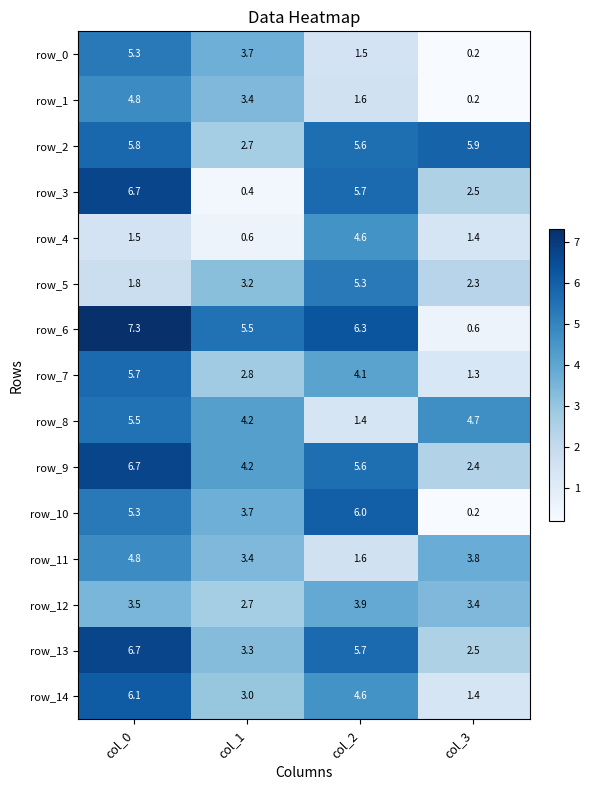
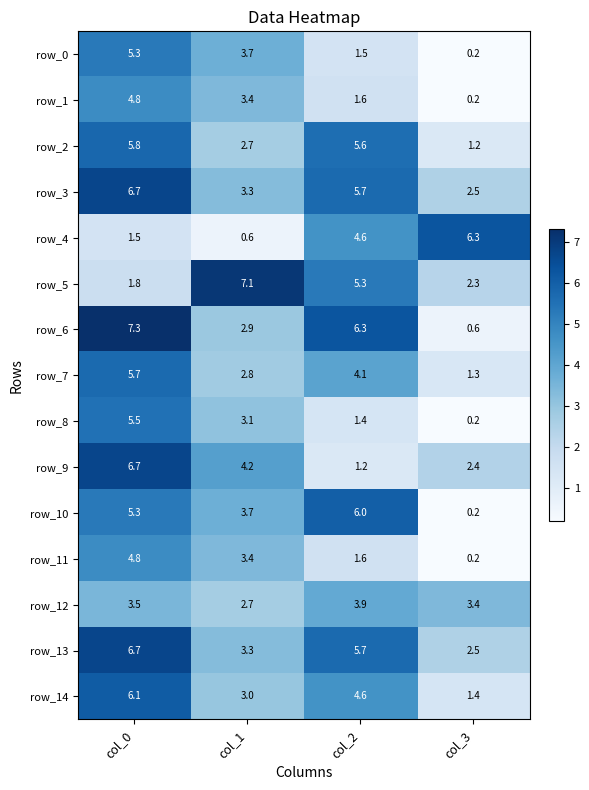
  {
    "row_0": {
      "col_0": 5.3,
      "col_1": 3.7,
      "col_2": 1.5,
      "col_3": 0.2
    },
    "row_1": {
      "col_0": 4.8,
      "col_1": 3.4,
      "col_2": 1.6,
      "col_3": 0.2
    },
    "row_2": {
      "col_0": 5.8,
      "col_1": 2.7,
      "col_2": 5.6,
-     "col_3": 5.9
+     "col_3": 1.2
    },
    "row_3": {
      "col_0": 6.7,
-     "col_1": 0.4,
+     "col_1": 3.3,
      "col_2": 5.7,
      "col_3": 2.5
    },
    "row_4": {
      "col_0": 1.5,
      "col_1": 0.6,
      "col_2": 4.6,
-     "col_3": 1.4
+     "col_3": 6.3
    },
    "row_5": {
      "col_0": 1.8,
-     "col_1": 3.2,
+     "col_1": 7.1,
      "col_2": 5.3,
      "col_3": 2.3
    },
    "row_6": {
      "col_0": 7.3,
-     "col_1": 5.5,
+     "col_1": 2.9,
      "col_2": 6.3,
      "col_3": 0.6
    },
    "row_7": {
      "col_0": 5.7,
      "col_1": 2.8,
      "col_2": 4.1,
      "col_3": 1.3
    },
    "row_8": {
      "col_0": 5.5,
-     "col_1": 4.2,
+     "col_1": 3.1,
      "col_2": 1.4,
-     "col_3": 4.7
+     "col_3": 0.2
    },
    "row_9": {
      "col_0": 6.7,
      "col_1": 4.2,
-     "col_2": 5.6,
+     "col_2": 1.2,
      "col_3": 2.4
    },
    "row_10": {
      "col_0": 5.3,
      "col_1": 3.7,
      "col_2": 6.0,
      "col_3": 0.2
    },
    "row_11": {
      "col_0": 4.8,
      "col_1": 3.4,
      "col_2": 1.6,
-     "col_3": 3.8
+     "col_3": 0.2
    },
    "row_12": {
      "col_0": 3.5,
      "col_1": 2.7,
      "col_2": 3.9,
      "col_3": 3.4
    },
    "row_13": {
      "col_0": 6.7,
      "col_1": 3.3,
      "col_2": 5.7,
      "col_3": 2.5
    },
    "row_14": {
      "col_0": 6.1,
      "col_1": 3.0,
      "col_2": 4.6,
      "col_3": 1.4
    }
  }
